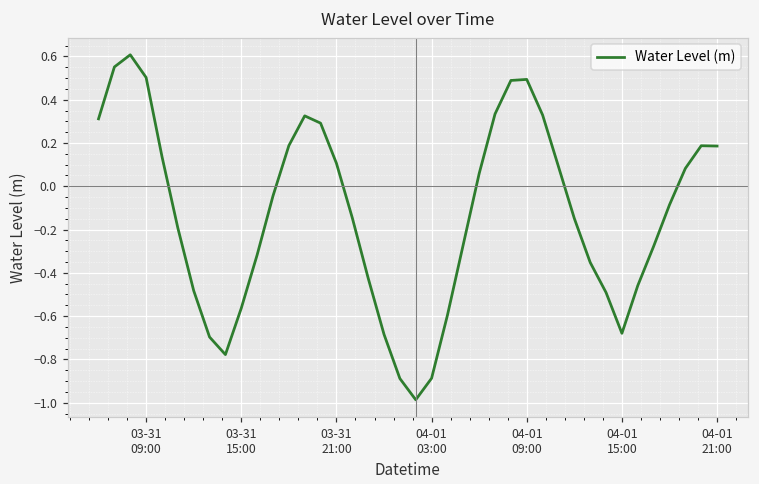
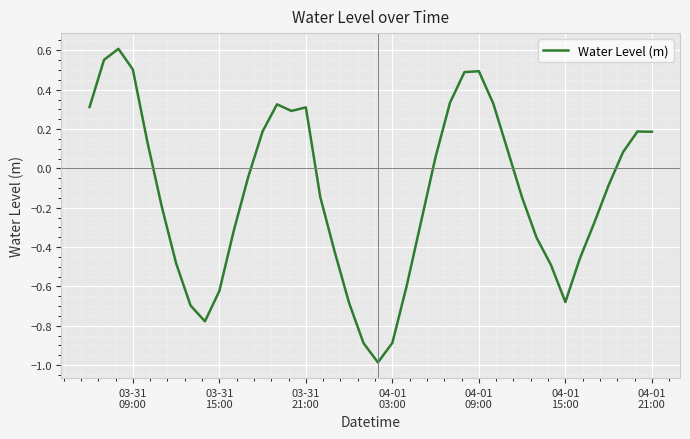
  {
    "03-31 09:00": 0.50,
-   "03-31 15:00": -0.56,
-   "03-31 21:00": 0.11,
+   "03-31 15:00": -0.62,
+   "03-31 21:00": 0.31,
    "04-01 03:00": -0.89,
    "04-01 09:00": 0.49,
    "04-01 15:00": -0.68,
    "04-01 21:00": 0.19
  }
